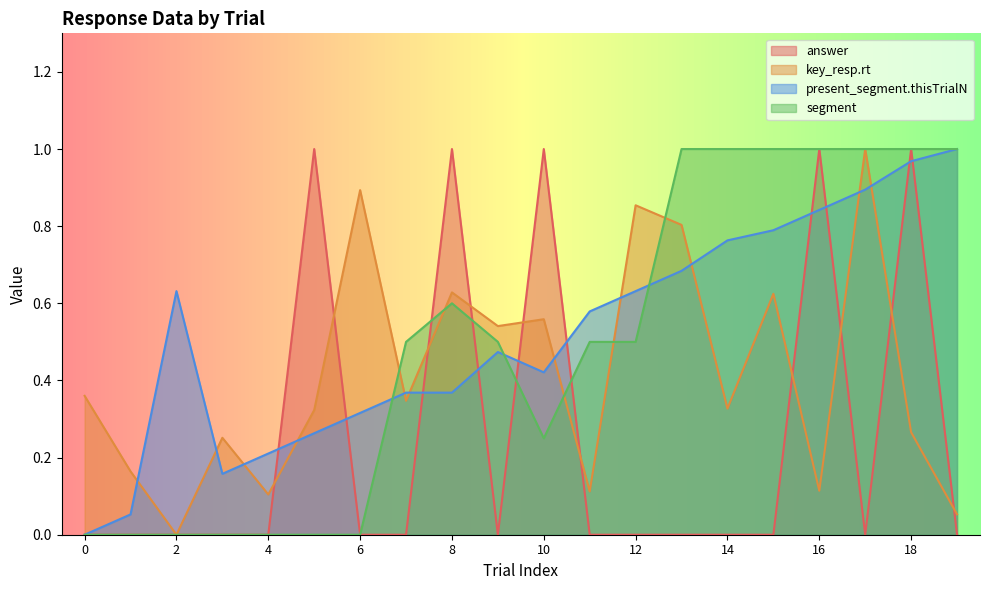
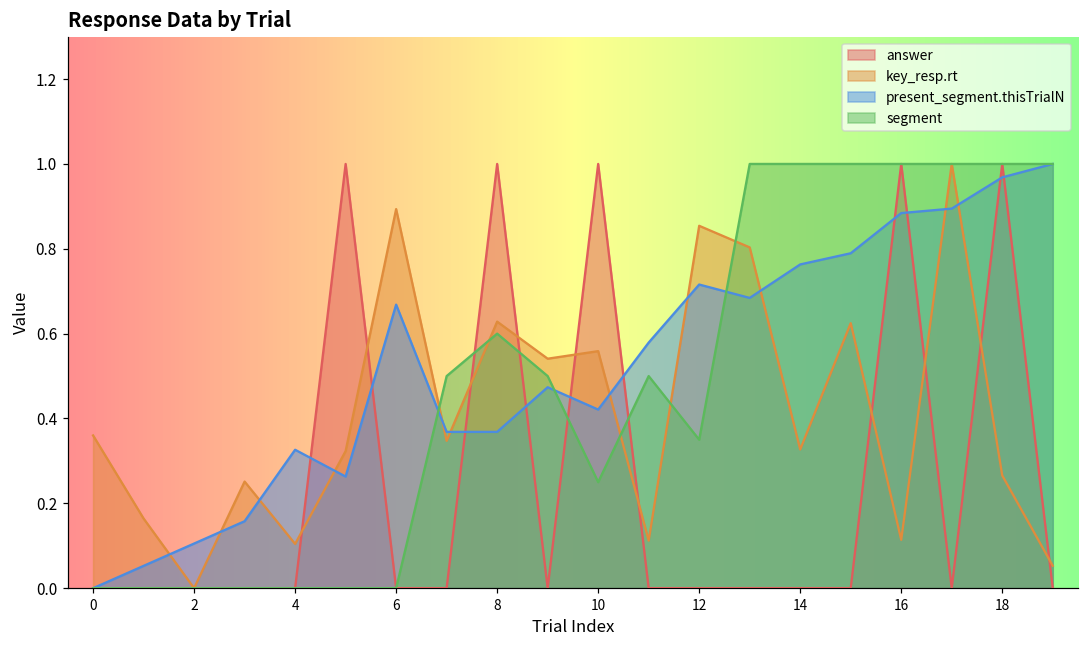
  {
    "present_segment.thisTrialN": {
-     "2": 0.63,
-     "4": 0.21,
-     "6": 0.32,
+     "2": 0.11,
+     "4": 0.33,
+     "6": 0.67,
      "8": 0.37,
      "10": 0.42,
-     "12": 0.63,
+     "12": 0.72,
      "14": 0.76,
-     "16": 0.84,
+     "16": 0.88,
      "18": 0.97
    },
    "segment": {
      "8": 0.60,
      "10": 0.25,
-     "12": 0.50,
+     "12": 0.35,
      "14": 1.00
    }
  }
